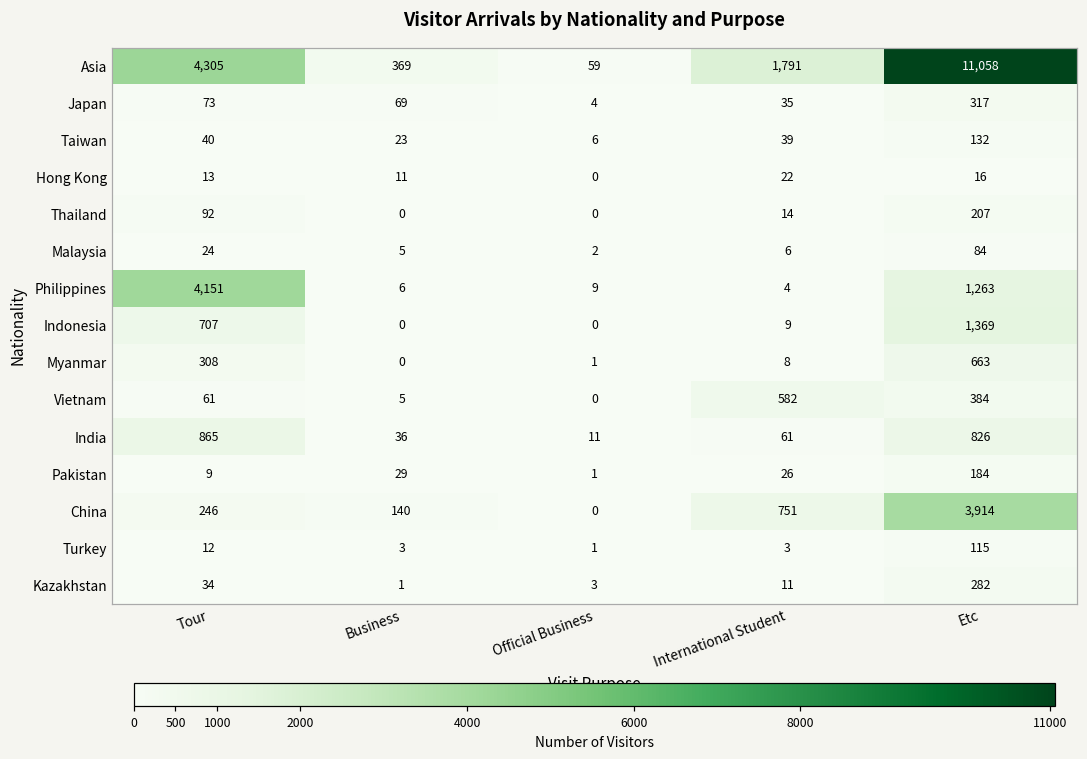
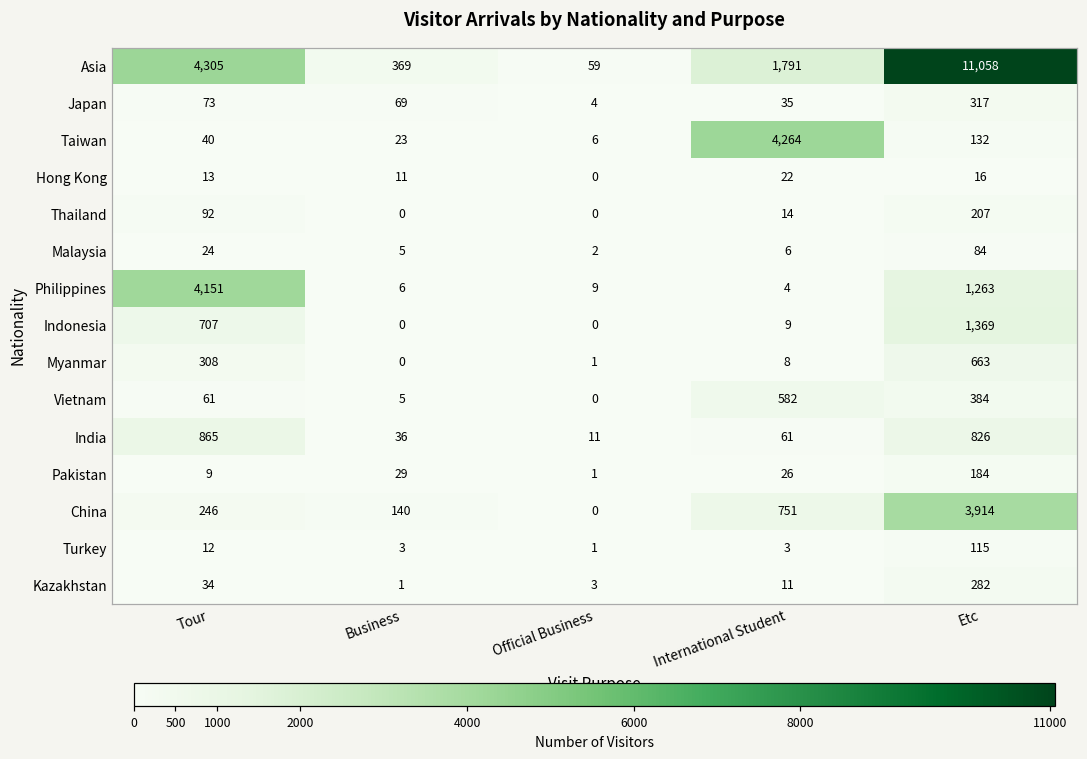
  {
    "Asia": {
      "Tour": "4,305",
      "Business": "369",
      "Official Business": "59",
      "International Student": "1,791",
      "Etc": "11,058"
    },
    "Japan": {
      "Tour": "73",
      "Business": "69",
      "Official Business": "4",
      "International Student": "35",
      "Etc": "317"
    },
    "Taiwan": {
      "Tour": "40",
      "Business": "23",
      "Official Business": "6",
-     "International Student": "39",
+     "International Student": "4,264",
      "Etc": "132"
    },
    "Hong Kong": {
      "Tour": "13",
      "Business": "11",
      "Official Business": "0",
      "International Student": "22",
      "Etc": "16"
    },
    "Thailand": {
      "Tour": "92",
      "Business": "0",
      "Official Business": "0",
      "International Student": "14",
      "Etc": "207"
    },
    "Malaysia": {
      "Tour": "24",
      "Business": "5",
      "Official Business": "2",
      "International Student": "6",
      "Etc": "84"
    },
    "Philippines": {
      "Tour": "4,151",
      "Business": "6",
      "Official Business": "9",
      "International Student": "4",
      "Etc": "1,263"
    },
    "Indonesia": {
      "Tour": "707",
      "Business": "0",
      "Official Business": "0",
      "International Student": "9",
      "Etc": "1,369"
    },
    "Myanmar": {
      "Tour": "308",
      "Business": "0",
      "Official Business": "1",
      "International Student": "8",
      "Etc": "663"
    },
    "Vietnam": {
      "Tour": "61",
      "Business": "5",
      "Official Business": "0",
      "International Student": "582",
      "Etc": "384"
    },
    "India": {
      "Tour": "865",
      "Business": "36",
      "Official Business": "11",
      "International Student": "61",
      "Etc": "826"
    },
    "Pakistan": {
      "Tour": "9",
      "Business": "29",
      "Official Business": "1",
      "International Student": "26",
      "Etc": "184"
    },
    "China": {
      "Tour": "246",
      "Business": "140",
      "Official Business": "0",
      "International Student": "751",
      "Etc": "3,914"
    },
    "Turkey": {
      "Tour": "12",
      "Business": "3",
      "Official Business": "1",
      "International Student": "3",
      "Etc": "115"
    },
    "Kazakhstan": {
      "Tour": "34",
      "Business": "1",
      "Official Business": "3",
      "International Student": "11",
      "Etc": "282"
    }
  }
